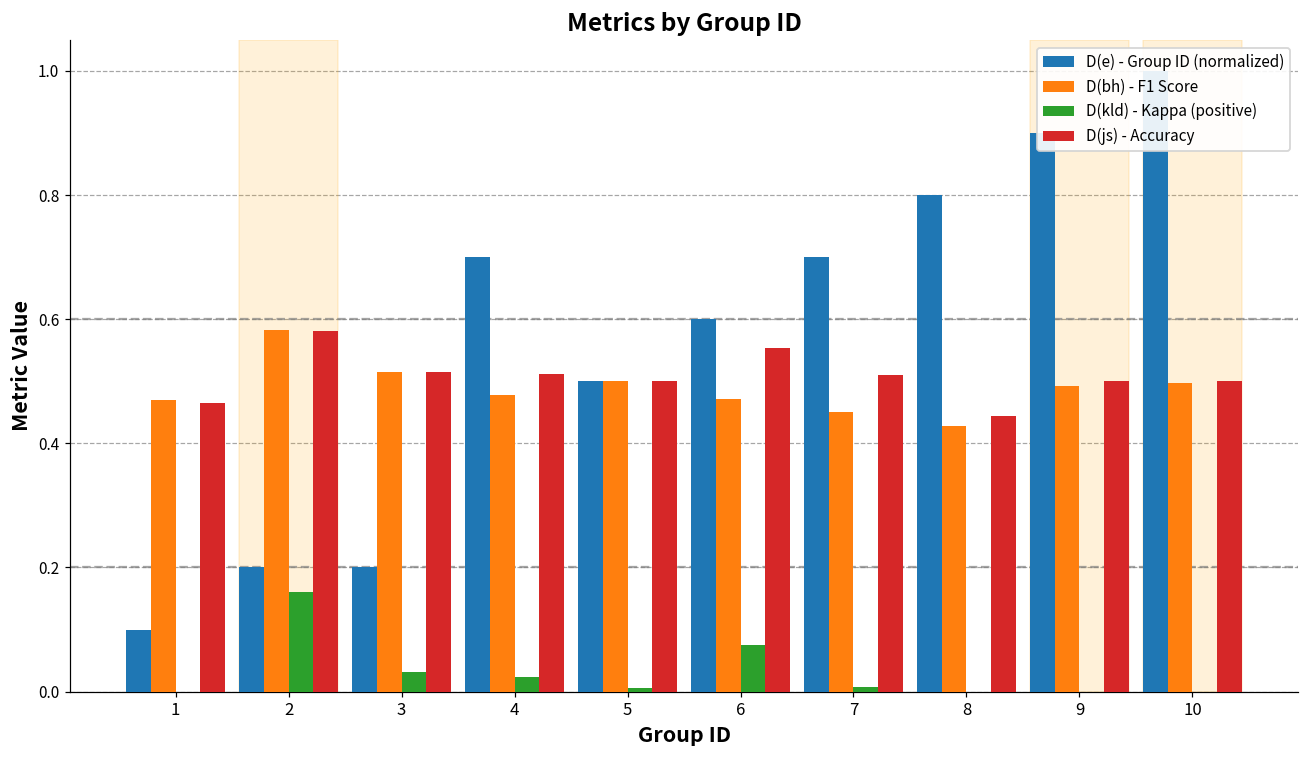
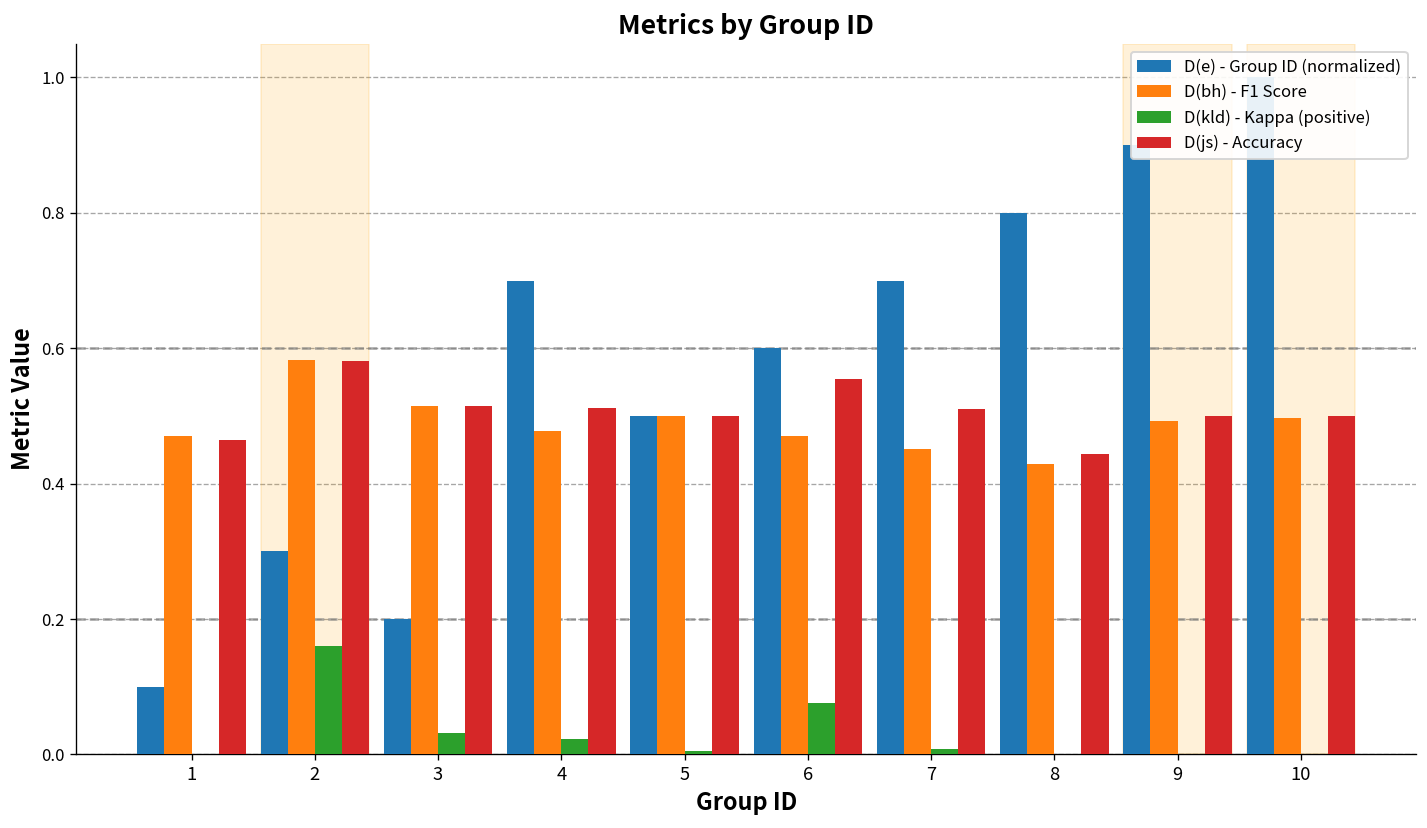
  {
    "D(e) - Group ID (normalized)": {
      "1": 0.1,
-     "2": 0.2,
+     "2": 0.3,
      "3": 0.2,
      "4": 0.7,
      "5": 0.5,
      "6": 0.6,
      "7": 0.7,
      "8": 0.8
    },
    "D(bh) - F1 Score": {
      "1": 0.47,
      "2": 0.58,
      "3": 0.52,
      "4": 0.48,
      "5": 0.5,
      "6": 0.47,
      "7": 0.45,
      "8": 0.43,
      "9": 0.49,
      "10": 0.5
    },
    "D(kld) - Kappa (positive)": {
      "1": 0.0,
      "2": 0.16,
      "3": 0.03,
      "4": 0.02,
      "5": 0.01,
      "6": 0.08,
      "7": 0.01,
      "8": 0.0,
      "9": 0.0,
      "10": 0.0
    },
    "D(js) - Accuracy": {
      "1": 0.47,
      "2": 0.58,
      "3": 0.52,
      "4": 0.51,
      "5": 0.5,
      "6": 0.55,
      "7": 0.51,
      "8": 0.44,
      "9": 0.5,
      "10": 0.5
    }
  }
